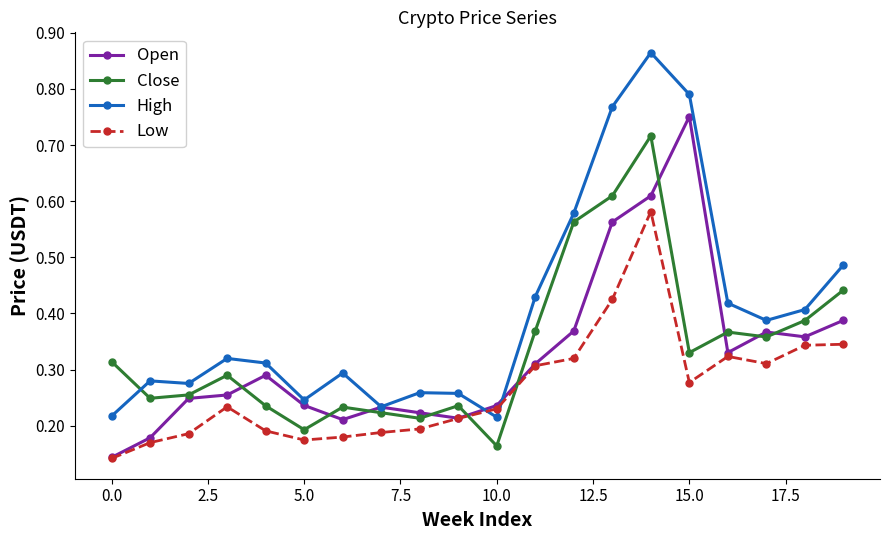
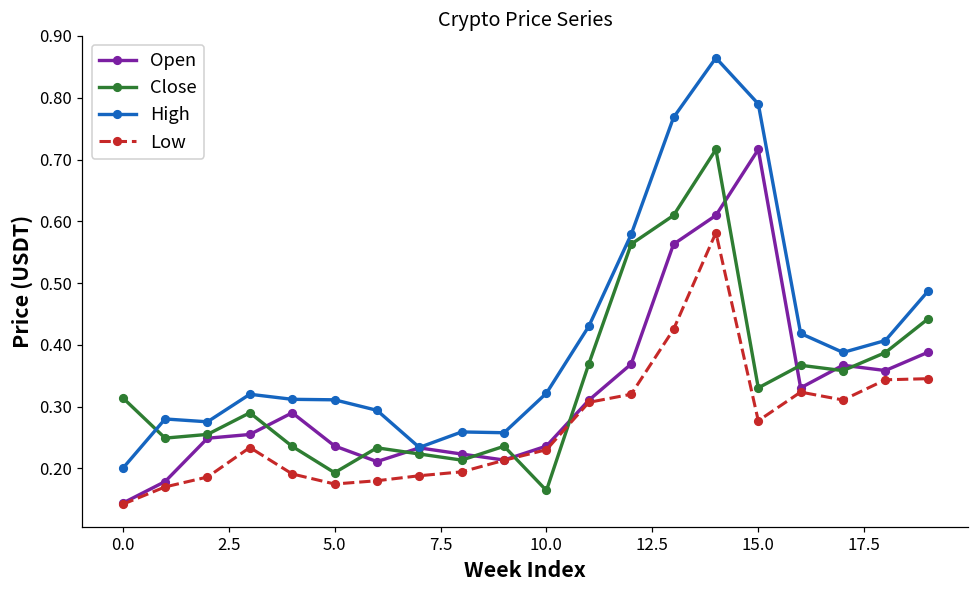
  {
    "Open": {
      "5.0": 0.24,
      "10.0": 0.24,
-     "15.0": 0.75
+     "15.0": 0.72
    },
    "Close": {
      "0.0": 0.31,
      "5.0": 0.19,
      "10.0": 0.16,
      "15.0": 0.33
    },
    "High": {
-     "0.0": 0.22,
-     "5.0": 0.25,
-     "10.0": 0.22,
+     "0.0": 0.20,
+     "5.0": 0.31,
+     "10.0": 0.32,
      "15.0": 0.79
    },
    "Low": {
      "5.0": 0.17,
      "10.0": 0.23,
      "15.0": 0.28
    }
  }
